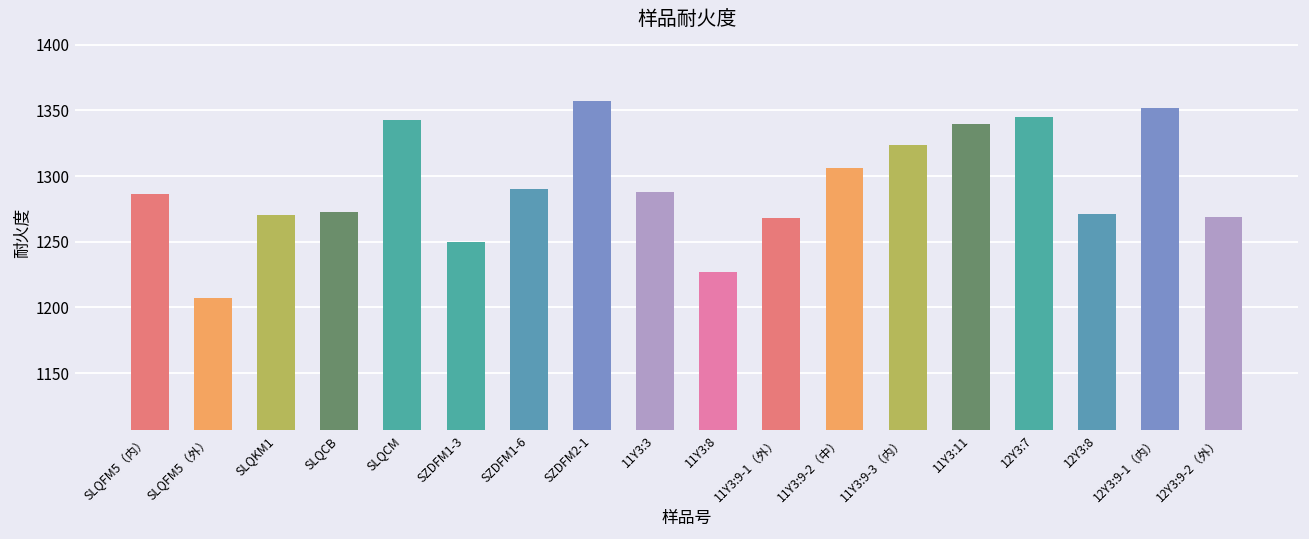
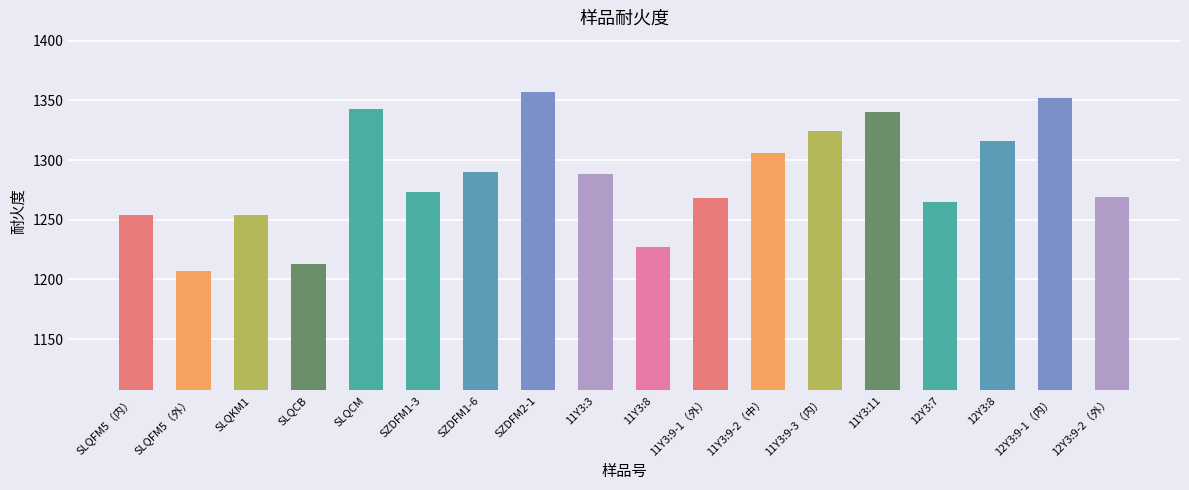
  {
-   "SLQFM5（内）": 1286,
+   "SLQFM5（内）": 1254,
    "SLQFM5（外）": 1207,
-   "SLQKM1": 1270,
-   "SLQCB": 1273,
+   "SLQKM1": 1254,
+   "SLQCB": 1213,
    "SLQCM": 1343,
-   "SZDFM1-3": 1250,
+   "SZDFM1-3": 1273,
    "SZDFM1-6": 1290,
    "SZDFM2-1": 1357,
    "11Y3:3": 1288,
    "11Y3:8": 1227,
    "11Y3:9-1（外）": 1268,
    "11Y3:9-2（中）": 1306,
    "11Y3:9-3（内）": 1324,
    "11Y3:11": 1340,
-   "12Y3:7": 1345,
-   "12Y3:8": 1271,
+   "12Y3:7": 1265,
+   "12Y3:8": 1316,
    "12Y3:9-1（内）": 1352,
    "12Y3:9-2（外）": 1269
  }
